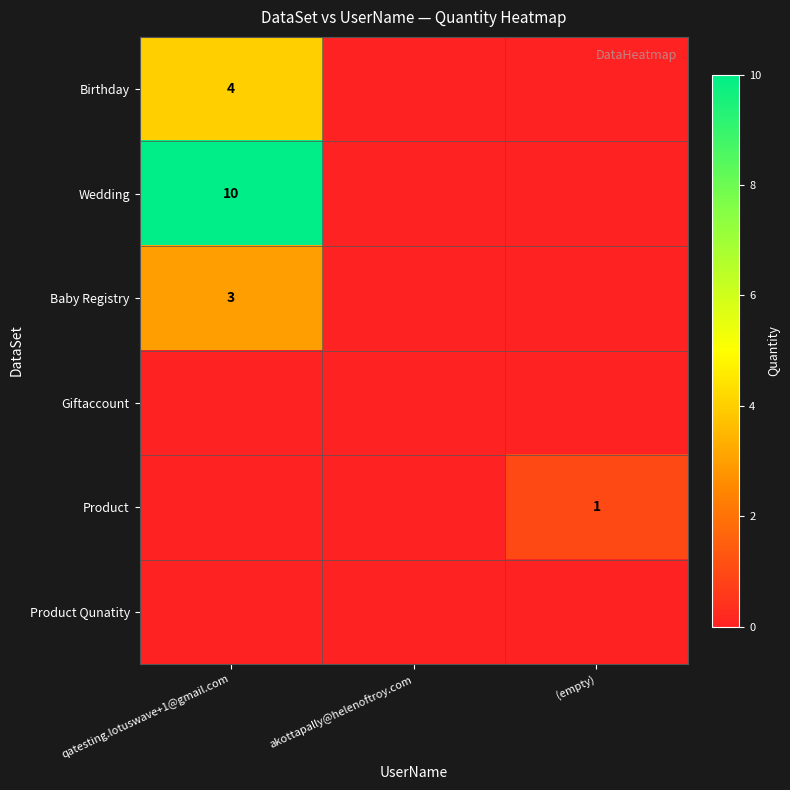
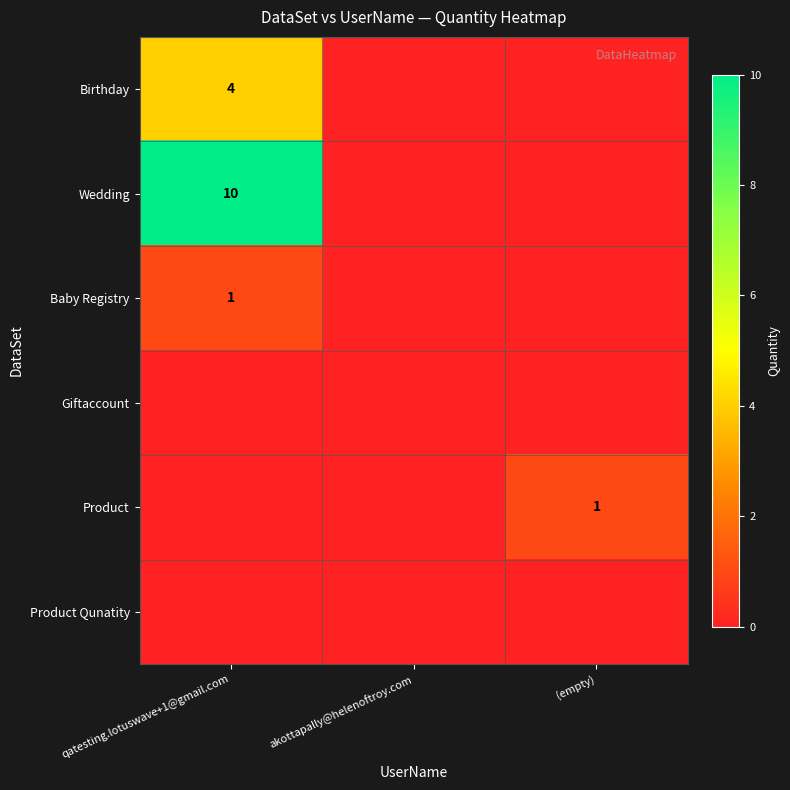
  {
    "Birthday": {
      "qatesting.lotuswave+1@gmail.com": 4
    },
    "Wedding": {
      "qatesting.lotuswave+1@gmail.com": 10
    },
    "Baby Registry": {
-     "qatesting.lotuswave+1@gmail.com": 3
+     "qatesting.lotuswave+1@gmail.com": 1
    },
    "Product": {
      "(empty)": 1
    }
  }
